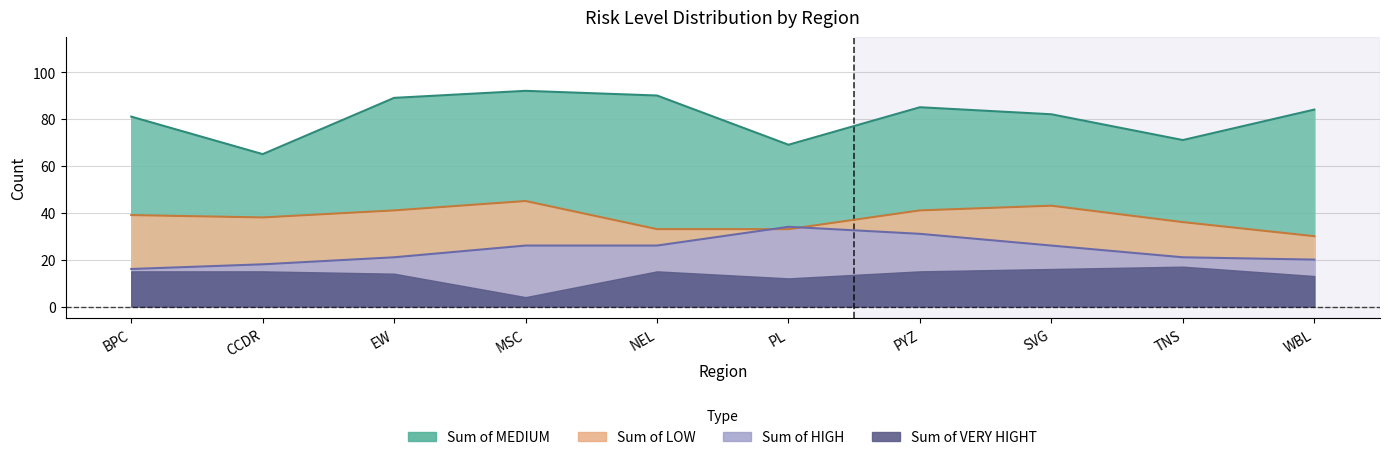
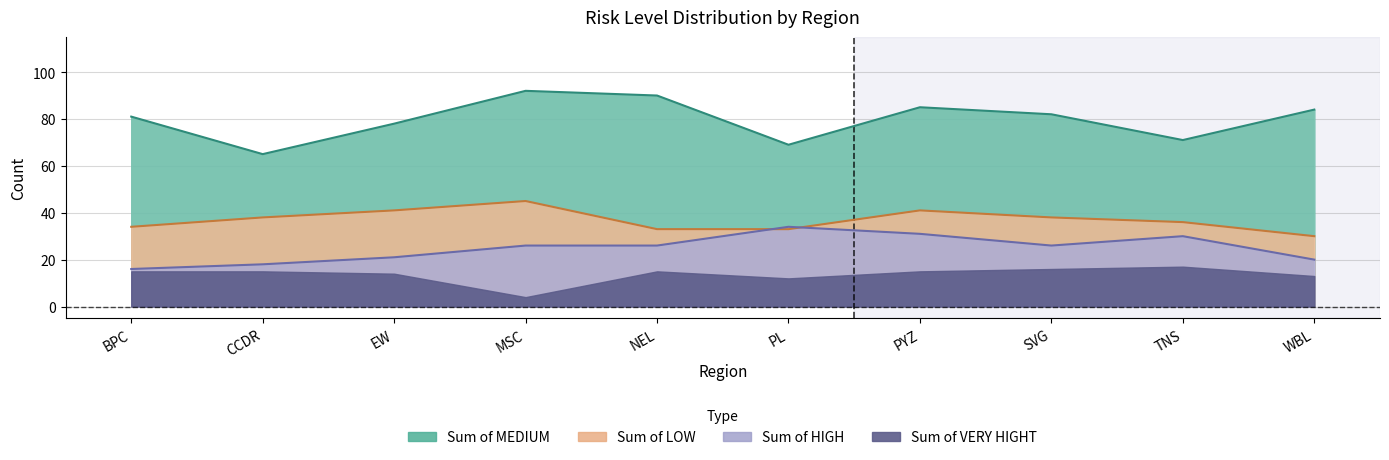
  {
    "Sum of MEDIUM": {
      "BPC": 81,
      "CCDR": 65,
-     "EW": 89,
+     "EW": 78,
      "MSC": 92,
      "NEL": 90,
      "PL": 69,
      "PYZ": 85,
      "SVG": 82,
      "TNS": 71,
      "WBL": 84
    },
    "Sum of LOW": {
-     "BPC": 39,
+     "BPC": 34,
      "CCDR": 38,
      "EW": 41,
      "MSC": 45,
      "NEL": 33,
      "PYZ": 41,
-     "SVG": 43,
+     "SVG": 38,
      "TNS": 36,
      "WBL": 30
    },
    "Sum of HIGH": {
      "CCDR": 18,
      "EW": 21,
      "MSC": 26,
      "NEL": 26,
      "PYZ": 31,
      "SVG": 26,
-     "TNS": 21,
+     "TNS": 30,
      "WBL": 20
    },
    "Sum of VERY HIGHT": {
      "CCDR": 15,
      "EW": 14,
      "MSC": 4,
      "NEL": 15,
      "PL": 12,
      "PYZ": 15,
      "SVG": 16,
      "TNS": 17,
      "WBL": 13
    }
  }
